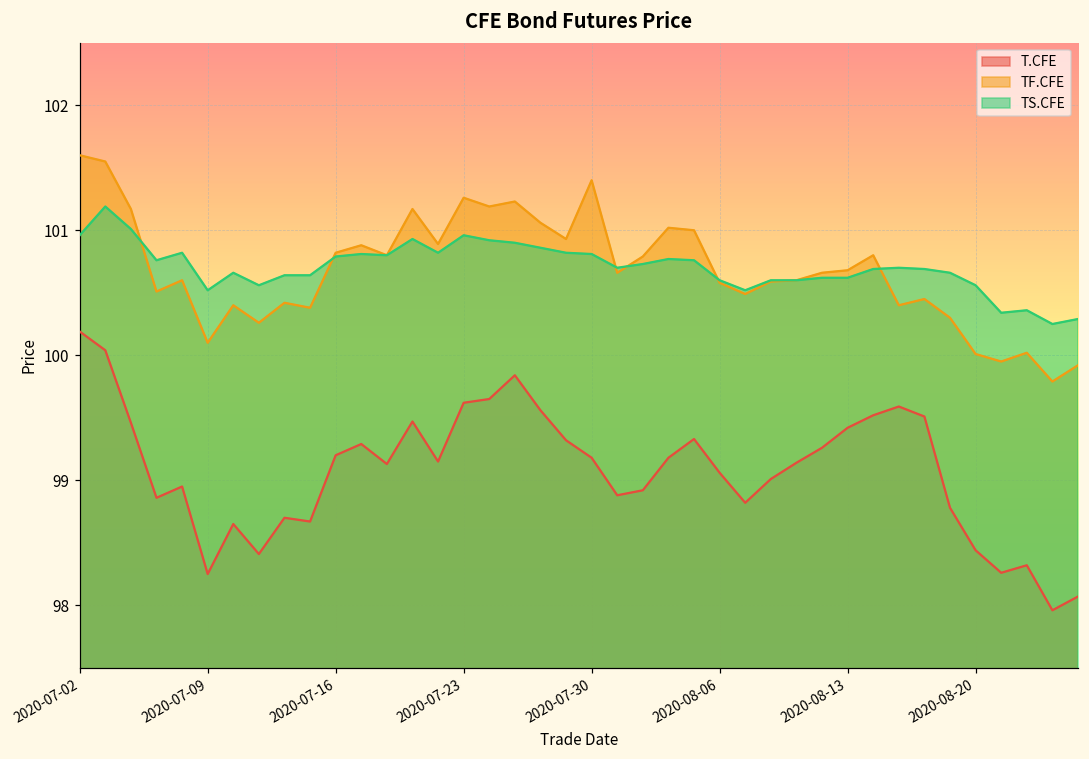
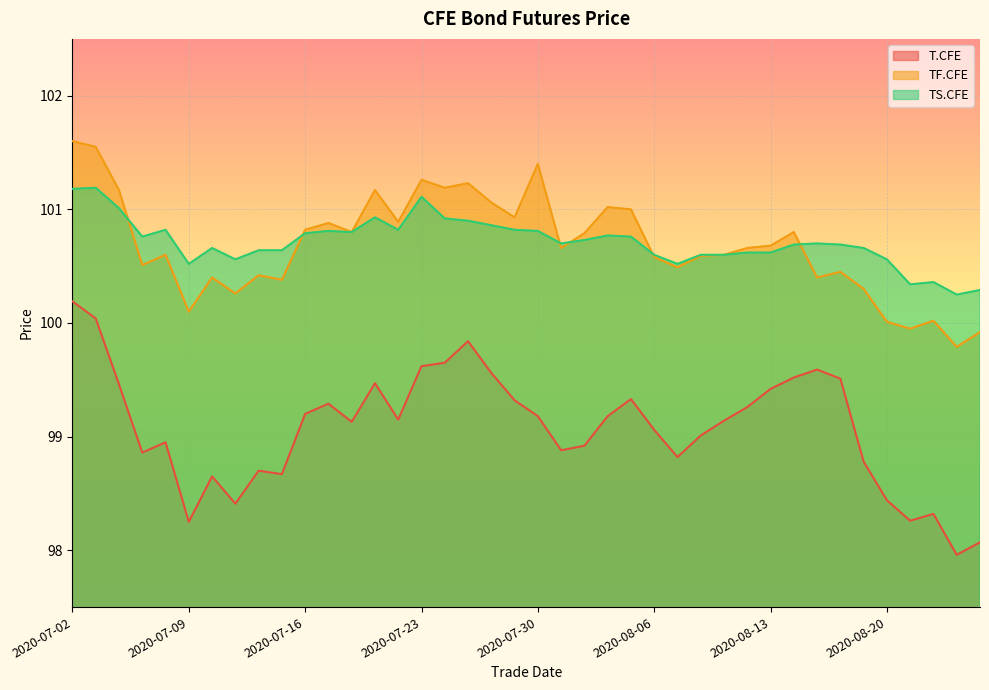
  {
    "T.CFE": {
      "2020-07-02": 100.19,
      "2020-07-09": 98.25,
      "2020-07-16": 99.20,
      "2020-07-23": 99.62,
      "2020-07-30": 99.18,
      "2020-08-06": 99.06,
      "2020-08-13": 99.42,
      "2020-08-20": 98.44
    },
    "TF.CFE": {
      "2020-07-02": 101.60,
      "2020-07-09": 100.10,
      "2020-07-16": 100.82,
      "2020-07-23": 101.26,
      "2020-07-30": 101.40,
      "2020-08-13": 100.68,
      "2020-08-20": 100.01
    },
    "TS.CFE": {
-     "2020-07-02": 100.96,
+     "2020-07-02": 101.18,
      "2020-07-09": 100.52,
      "2020-07-16": 100.79,
-     "2020-07-23": 100.96,
+     "2020-07-23": 101.11,
      "2020-07-30": 100.81,
      "2020-08-13": 100.62,
      "2020-08-20": 100.56
    }
  }
